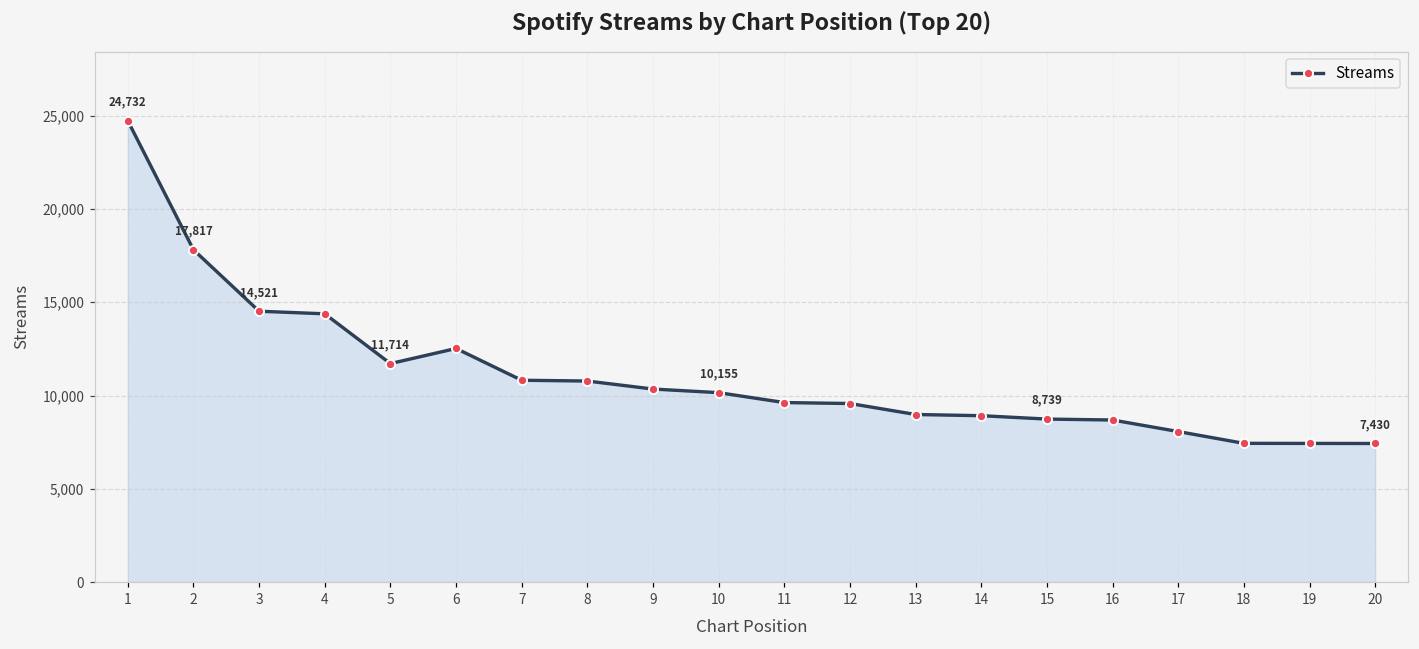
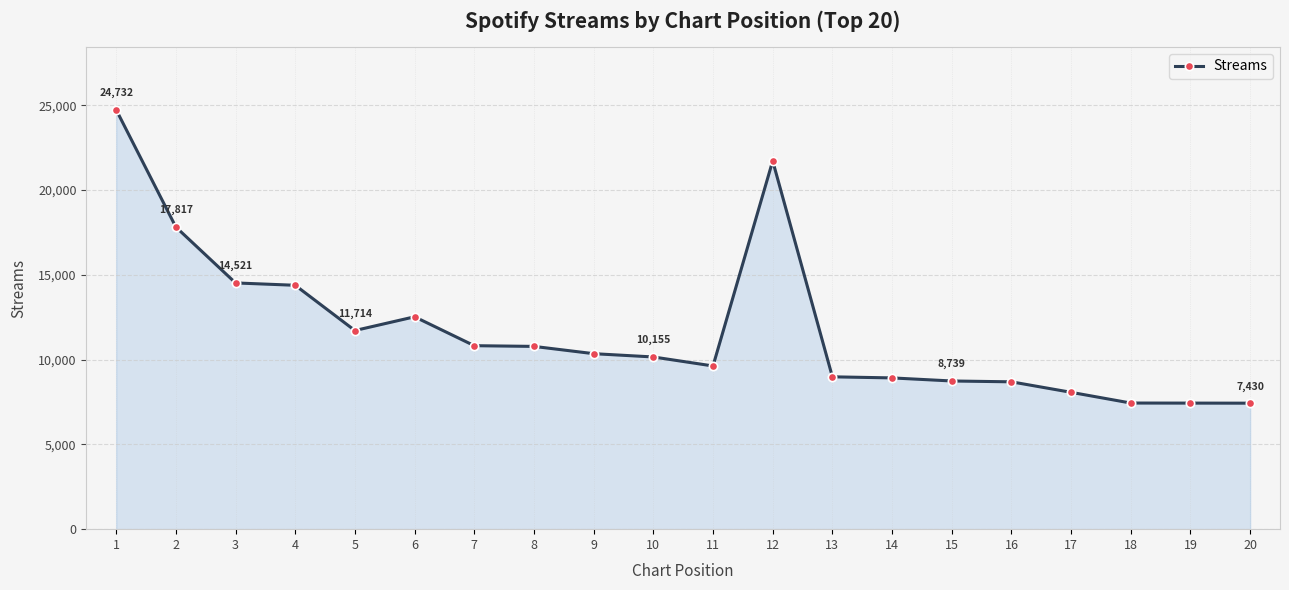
  {
    "4": "14,400",
    "6": "12,500",
    "7": "10,800",
    "8": "10,800",
    "9": "10,300",
    "11": "9,600",
-   "12": "9,600",
+   "12": "21,700",
    "13": "9,000",
    "14": "8,900",
    "16": "8,700",
    "17": "8,100",
    "18": "7,400",
    "19": "7,400"
  }
